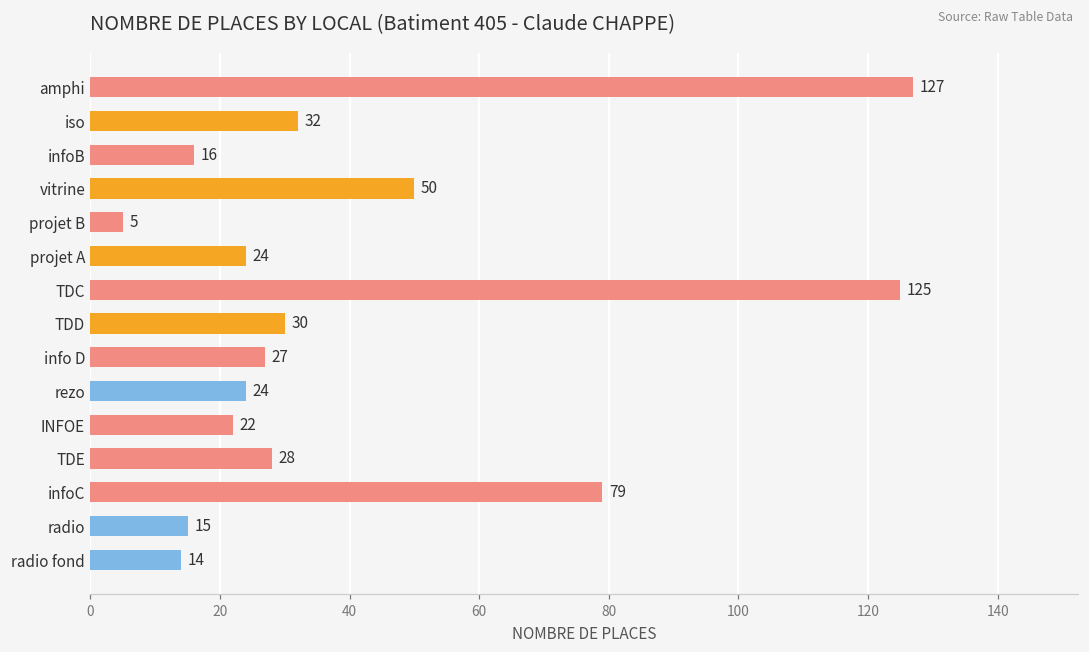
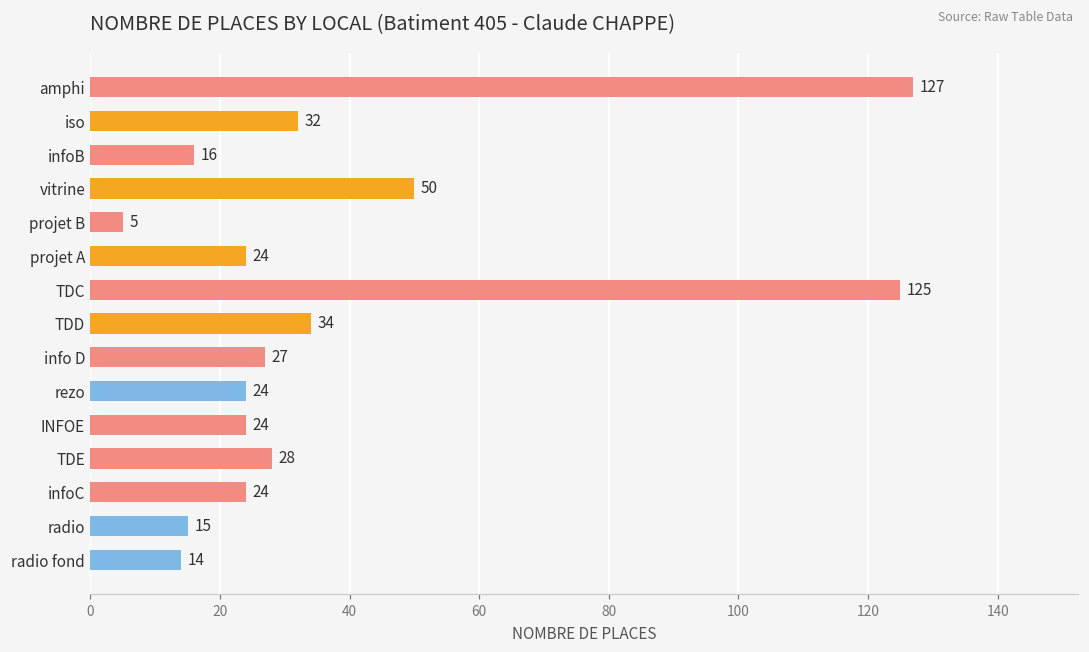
  {
    "amphi": 127,
    "iso": 32,
    "infoB": 16,
    "vitrine": 50,
    "projet B": 5,
    "projet A": 24,
    "TDC": 125,
-   "TDD": 30,
+   "TDD": 34,
    "info D": 27,
    "rezo": 24,
-   "INFOE": 22,
+   "INFOE": 24,
    "TDE": 28,
-   "infoC": 79,
+   "infoC": 24,
    "radio": 15,
    "radio fond": 14
  }
